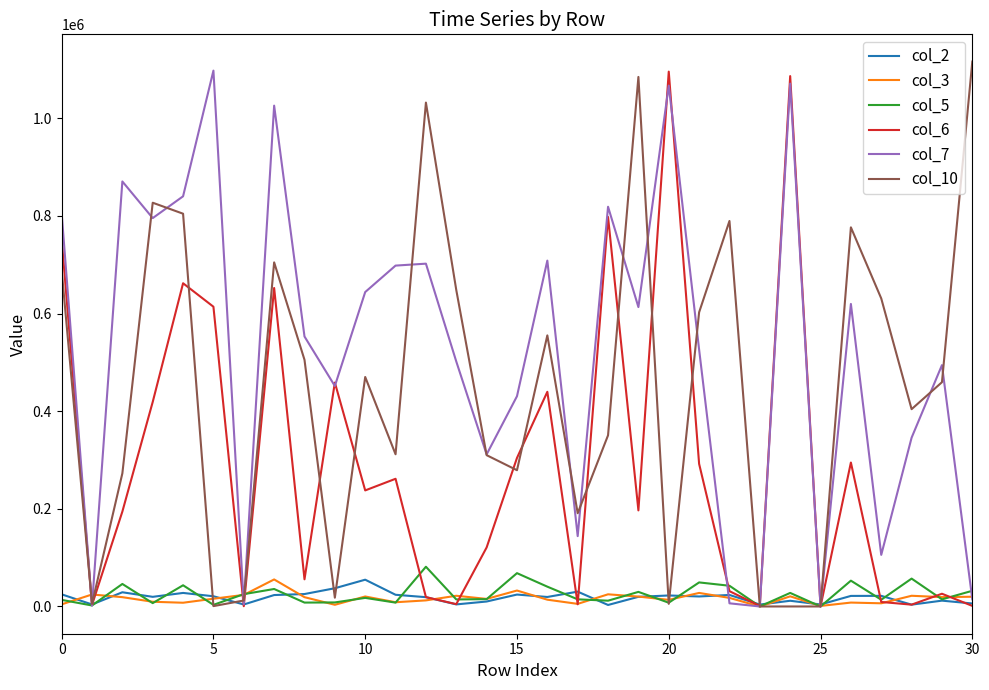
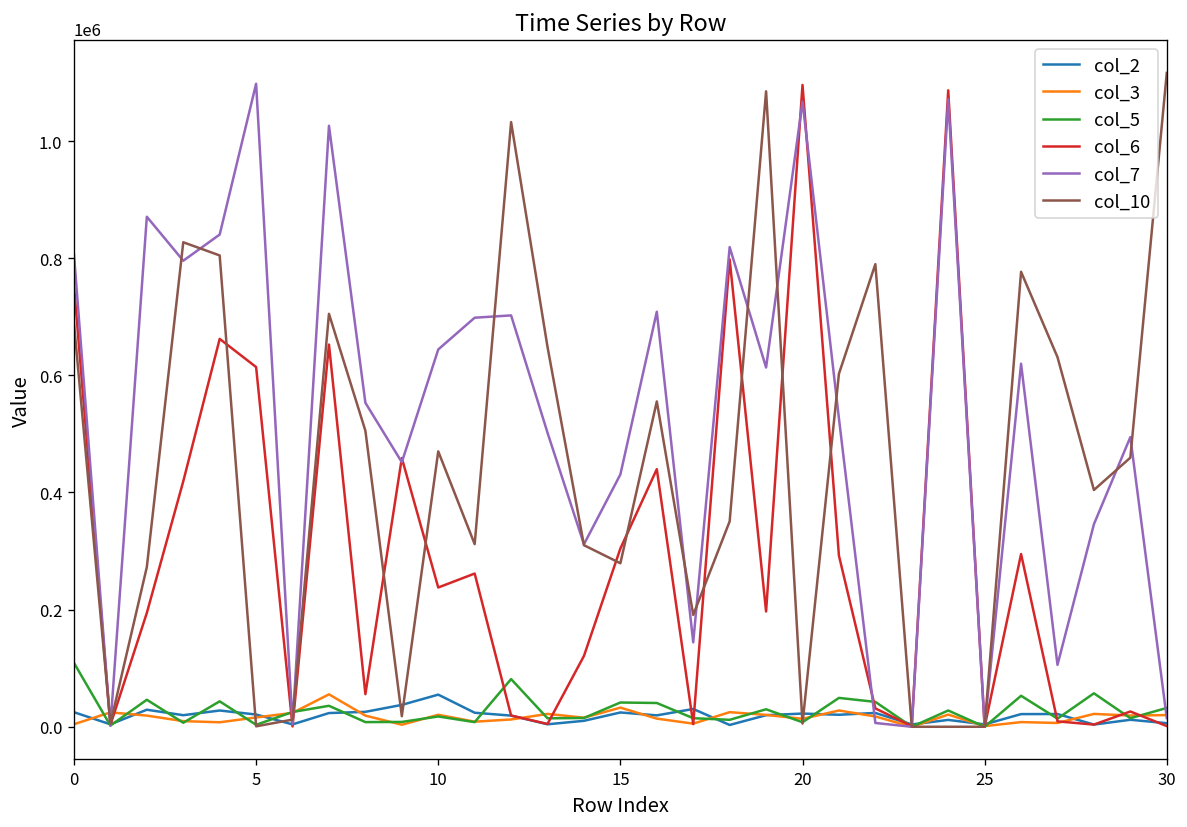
  {
    "col_2": {
      "0": 20000,
      "10": 50000,
      "15": 20000,
      "20": 20000
    },
    "col_3": {
      "0": 0,
      "15": 30000,
      "20": 10000,
      "30": 20000
    },
    "col_5": {
-     "0": 10000,
-     "15": 70000,
+     "0": 110000,
+     "15": 40000,
      "30": 30000
    },
    "col_6": {
      "0": 750000,
      "5": 610000,
      "10": 240000,
      "15": 300000,
      "20": 1100000
    },
    "col_7": {
      "0": 810000,
      "5": 1100000,
      "10": 640000,
      "15": 430000,
      "20": 1070000,
      "30": 10000
    },
    "col_10": {
      "0": 690000,
      "10": 470000,
      "15": 280000,
      "30": 1120000
    }
  }
